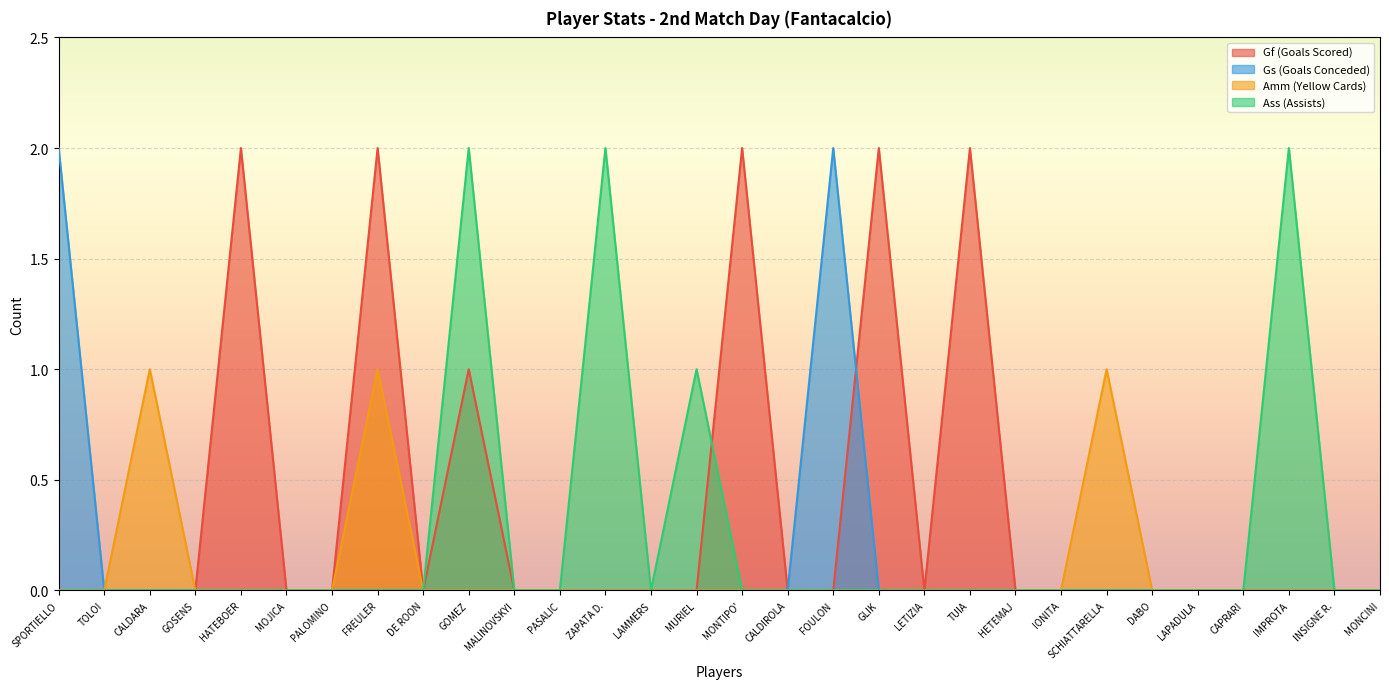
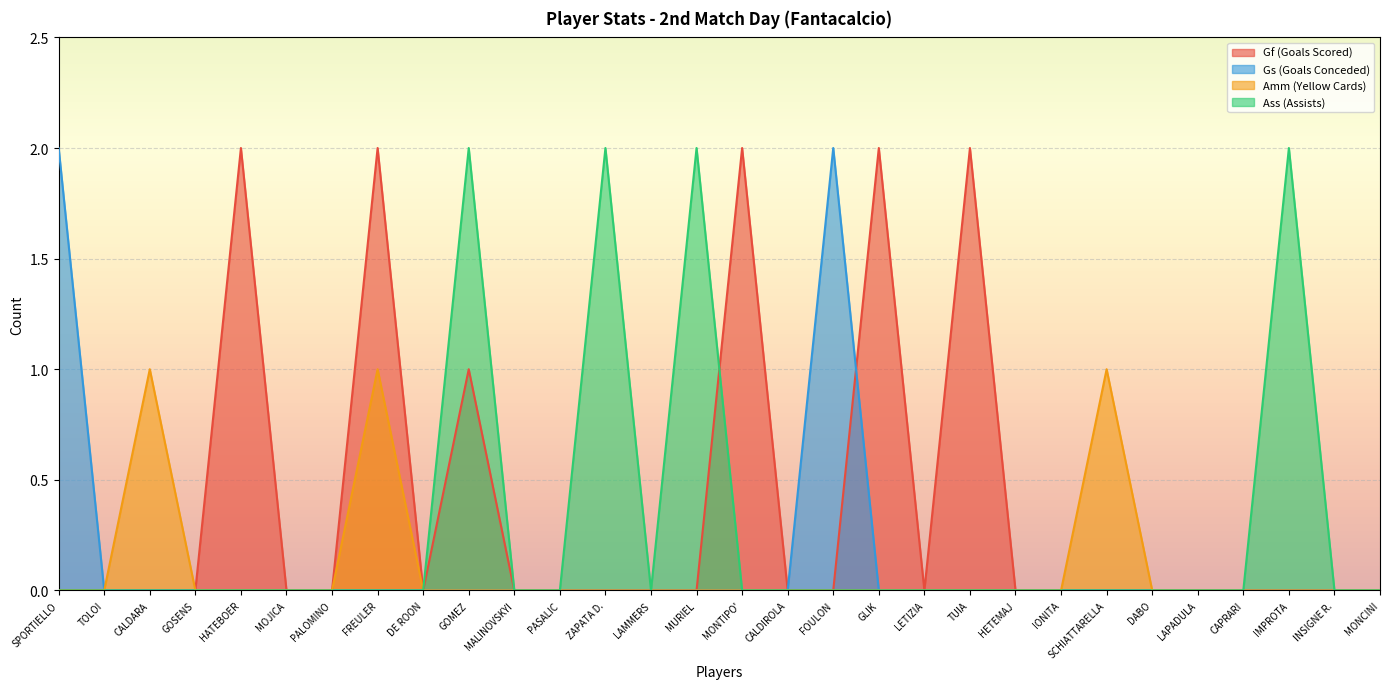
  {
    "Gf (Goals Scored)": {
      "HATEBOER": 2,
      "FREULER": 2,
      "GOMEZ": 1,
      "MONTIPO'": 2,
      "GLIK": 2,
      "TUIA": 2
    },
    "Gs (Goals Conceded)": {
      "SPORTIELLO": 2,
      "FOULON": 2
    },
    "Amm (Yellow Cards)": {
      "CALDARA": 1,
      "FREULER": 1,
      "SCHIATTARELLA": 1
    },
    "Ass (Assists)": {
      "GOMEZ": 2,
      "ZAPATA D.": 2,
-     "MURIEL": 1,
+     "MURIEL": 2,
      "IMPROTA": 2
    }
  }
